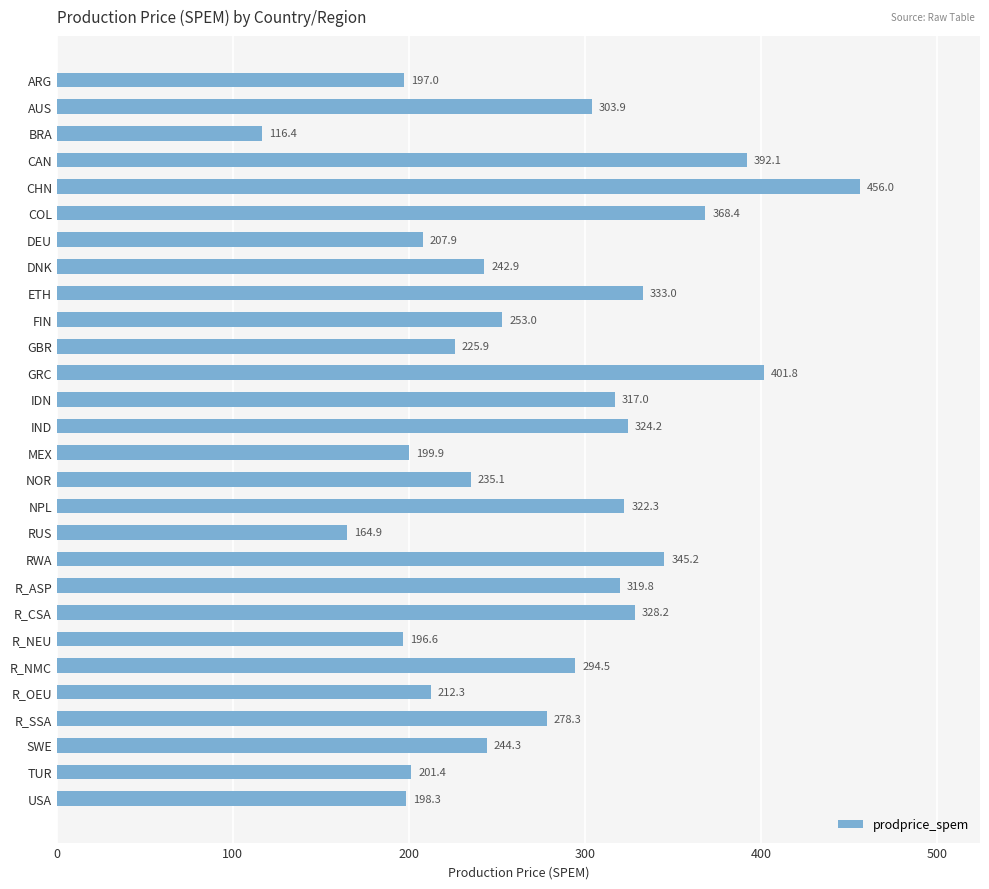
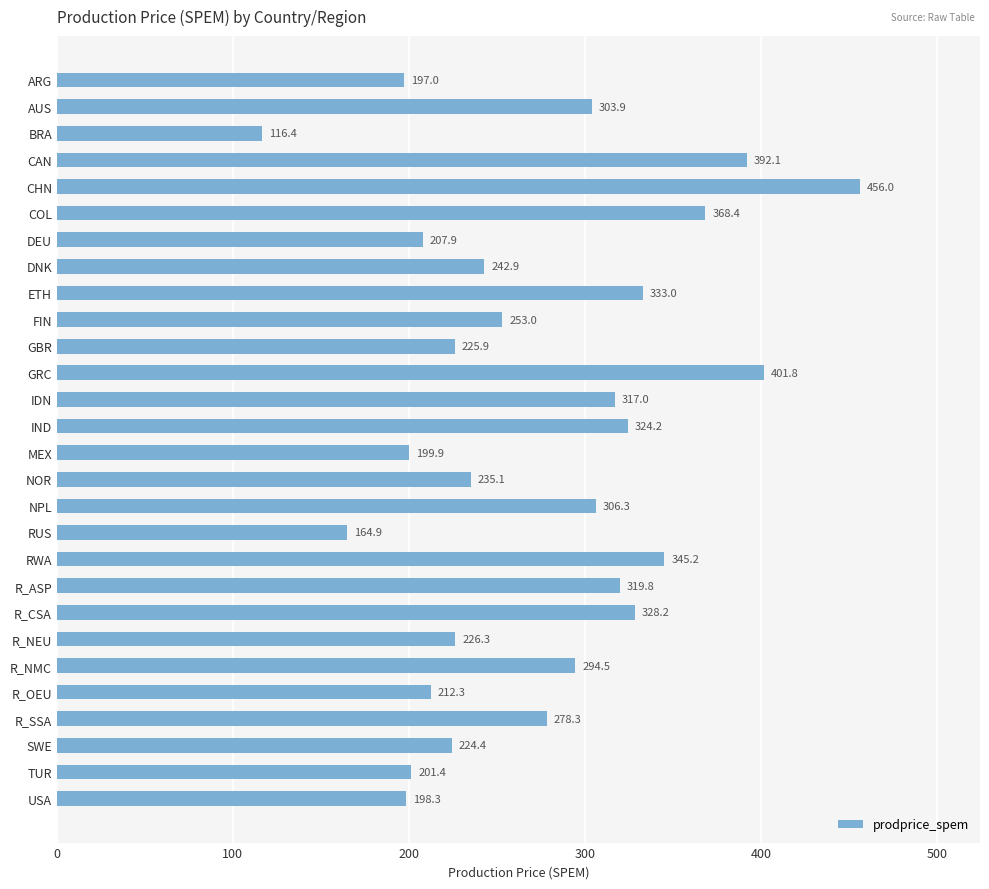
  {
    "ARG": 197.0,
    "AUS": 303.9,
    "BRA": 116.4,
    "CAN": 392.1,
    "CHN": 456.0,
    "COL": 368.4,
    "DEU": 207.9,
    "DNK": 242.9,
    "ETH": 333.0,
    "FIN": 253.0,
    "GBR": 225.9,
    "GRC": 401.8,
    "IDN": 317.0,
    "IND": 324.2,
    "MEX": 199.9,
    "NOR": 235.1,
-   "NPL": 322.3,
+   "NPL": 306.3,
    "RUS": 164.9,
    "RWA": 345.2,
    "R_ASP": 319.8,
    "R_CSA": 328.2,
-   "R_NEU": 196.6,
+   "R_NEU": 226.3,
    "R_NMC": 294.5,
    "R_OEU": 212.3,
    "R_SSA": 278.3,
-   "SWE": 244.3,
+   "SWE": 224.4,
    "TUR": 201.4,
    "USA": 198.3
  }
